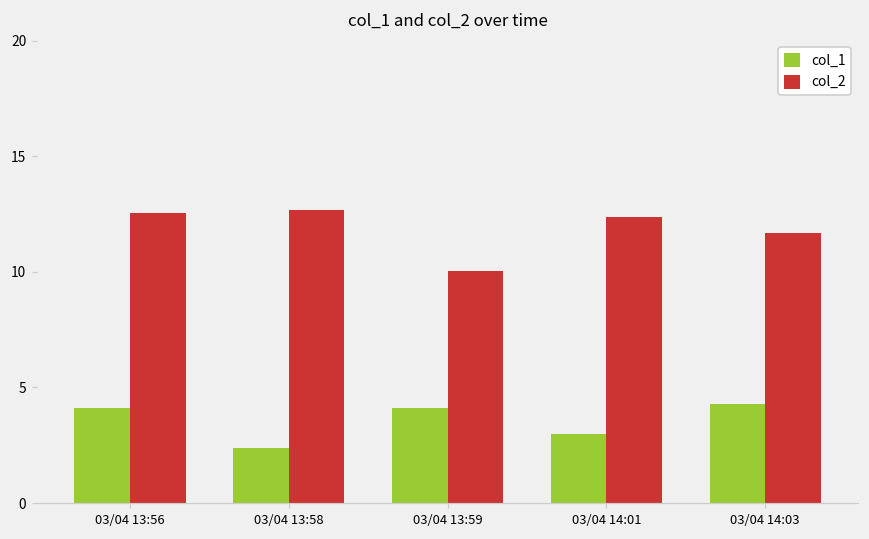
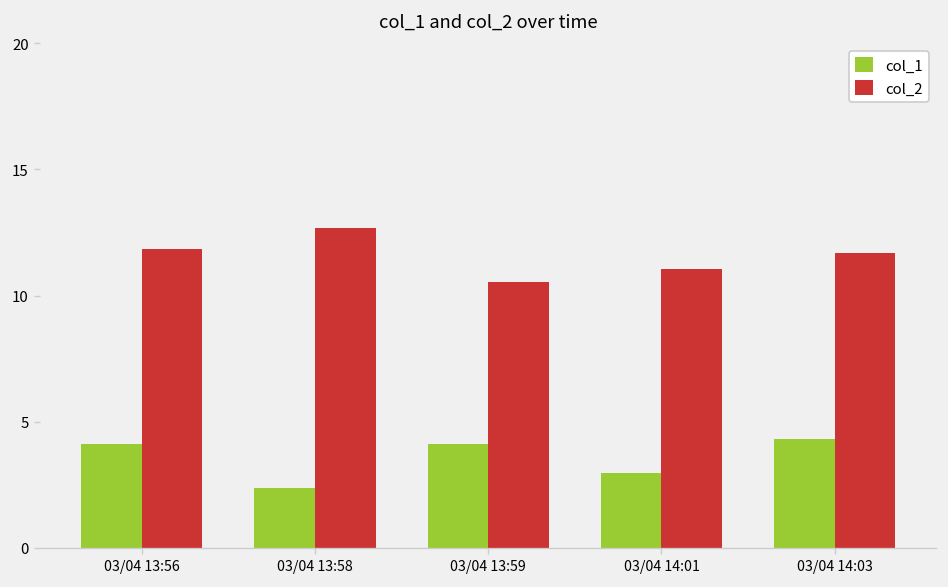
  {
    "col_1": {
      "03/04 13:56": 4.1,
      "03/04 13:58": 2.4,
      "03/04 13:59": 4.1,
      "03/04 14:01": 3.0,
      "03/04 14:03": 4.3
    },
    "col_2": {
-     "03/04 13:56": 12.5,
+     "03/04 13:56": 11.8,
      "03/04 13:58": 12.7,
-     "03/04 13:59": 10.0,
-     "03/04 14:01": 12.4,
+     "03/04 13:59": 10.6,
+     "03/04 14:01": 11.0,
      "03/04 14:03": 11.7
    }
  }
